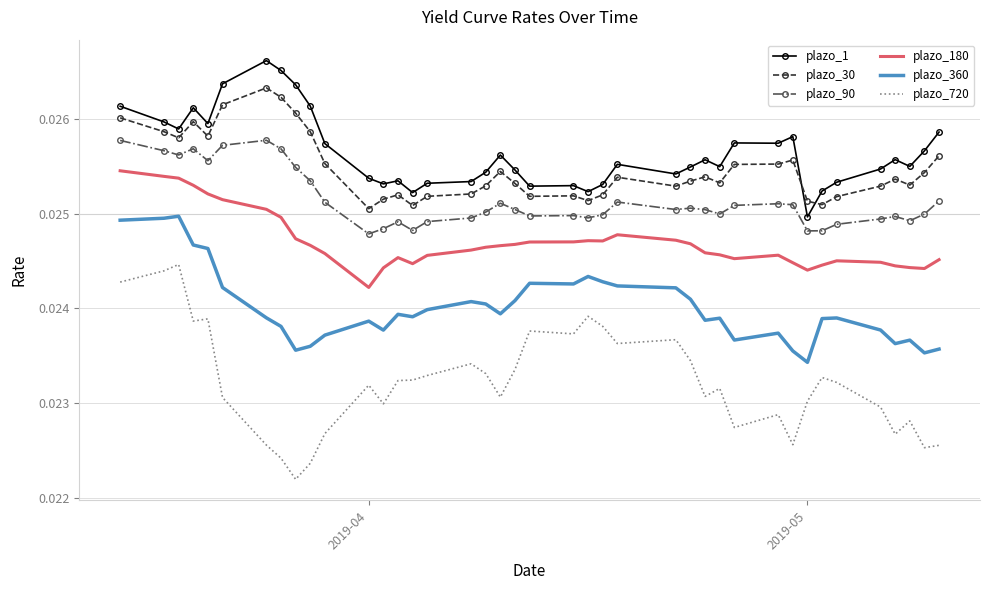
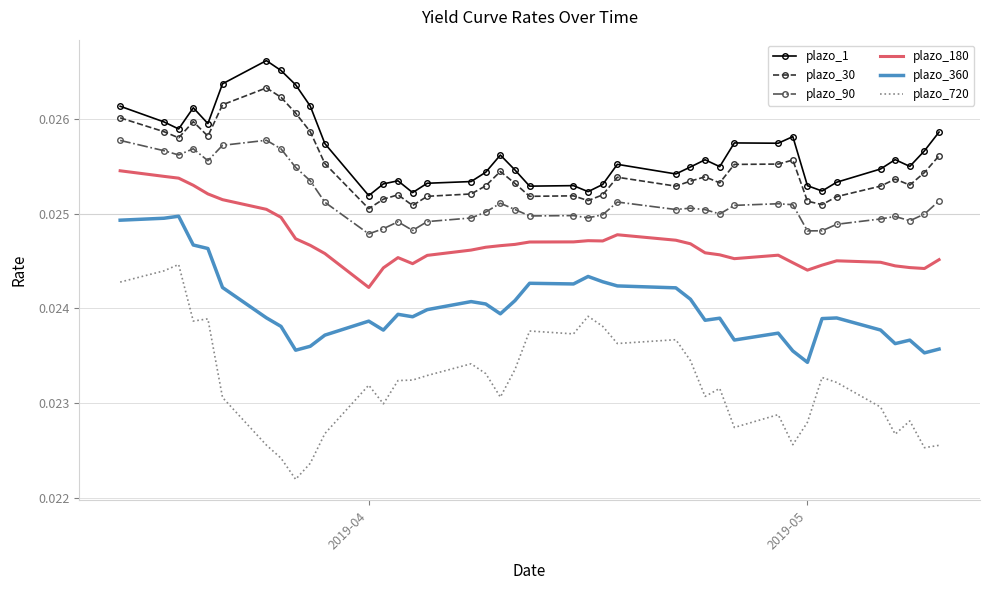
  {
    "plazo_1": {
-     "2019-04": 0.0254,
-     "2019-05": 0.0250
+     "2019-04": 0.0252,
+     "2019-05": 0.0253
    },
    "plazo_180": {
      "2019-04": 0.0242,
      "2019-05": 0.0244
    },
    "plazo_360": {
      "2019-04": 0.0239,
      "2019-05": 0.0234
    },
    "plazo_720": {
      "2019-04": 0.0232,
-     "2019-05": 0.0230
+     "2019-05": 0.0228
    }
  }
